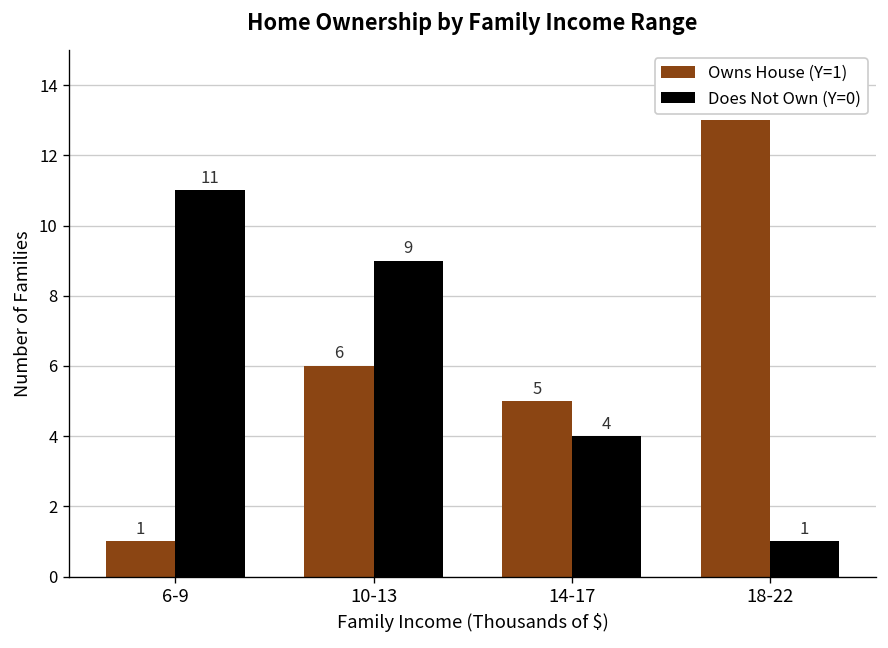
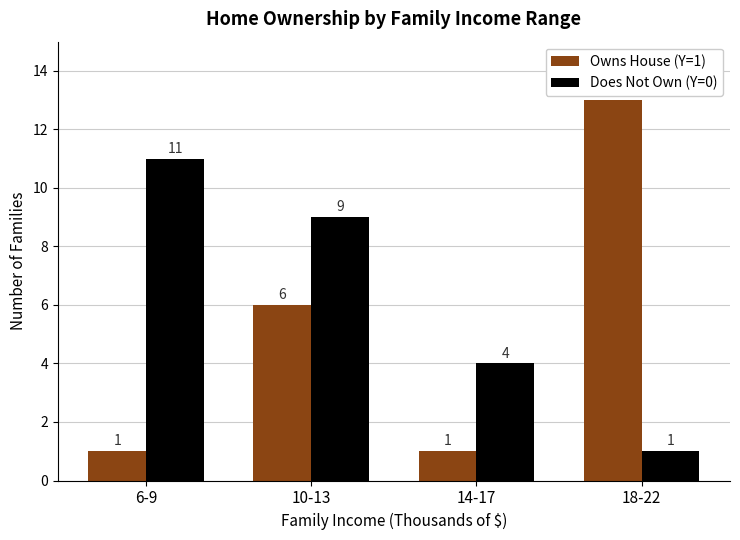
  {
    "Owns House (Y=1)": {
      "6-9": 1,
      "10-13": 6,
-     "14-17": 5
+     "14-17": 1
    },
    "Does Not Own (Y=0)": {
      "6-9": 11,
      "10-13": 9,
      "14-17": 4,
      "18-22": 1
    }
  }
